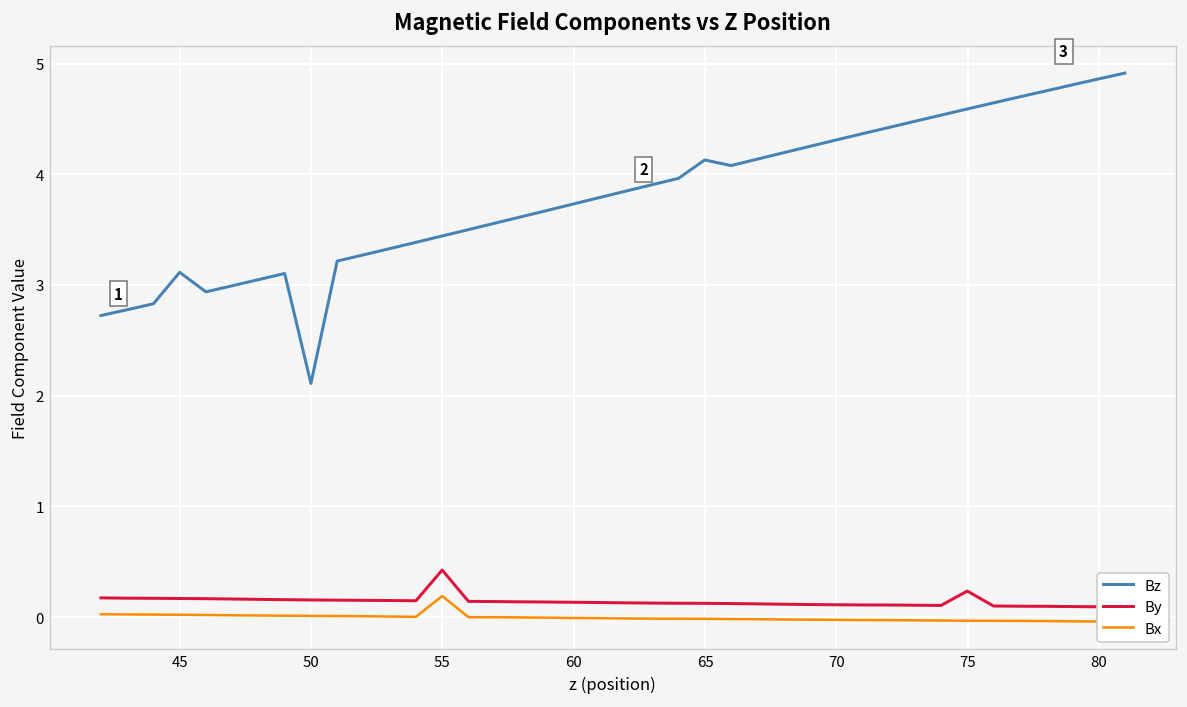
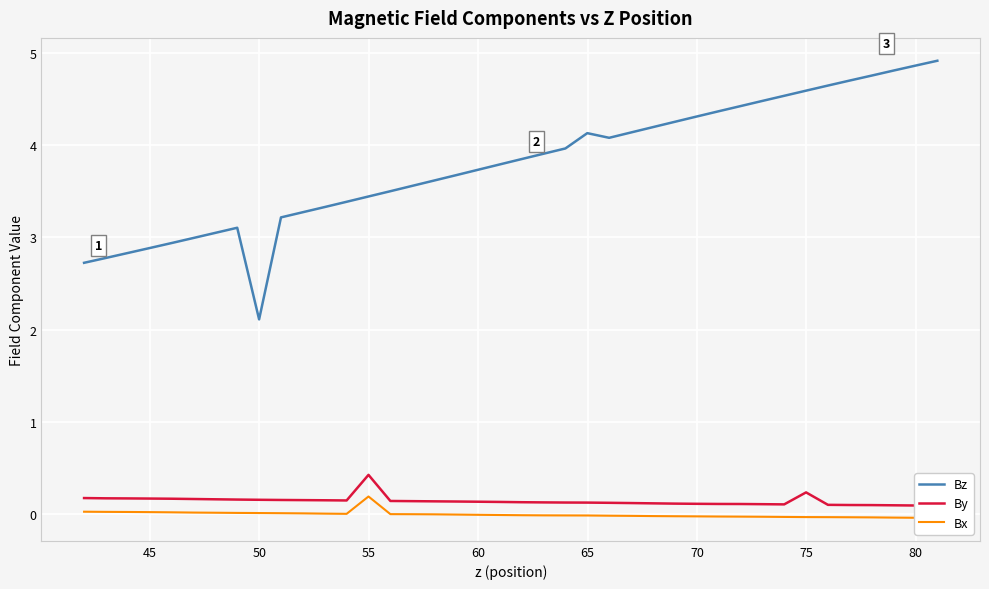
  {
    "Bz": {
-     "45": 3.1,
+     "45": 2.9,
      "50": 2.1,
      "55": 3.4,
      "60": 3.7,
      "65": 4.1,
      "70": 4.3,
      "75": 4.6,
      "80": 4.9
    },
    "By": {
      "45": 0.2,
      "50": 0.2,
      "55": 0.4,
      "60": 0.1,
      "65": 0.1,
      "70": 0.1,
      "75": 0.2
    },
    "Bx": {
      "45": 0.0,
      "50": 0.0,
      "55": 0.2,
      "60": 0.0,
      "65": 0.0,
      "70": 0.0,
      "75": 0.0
    }
  }
